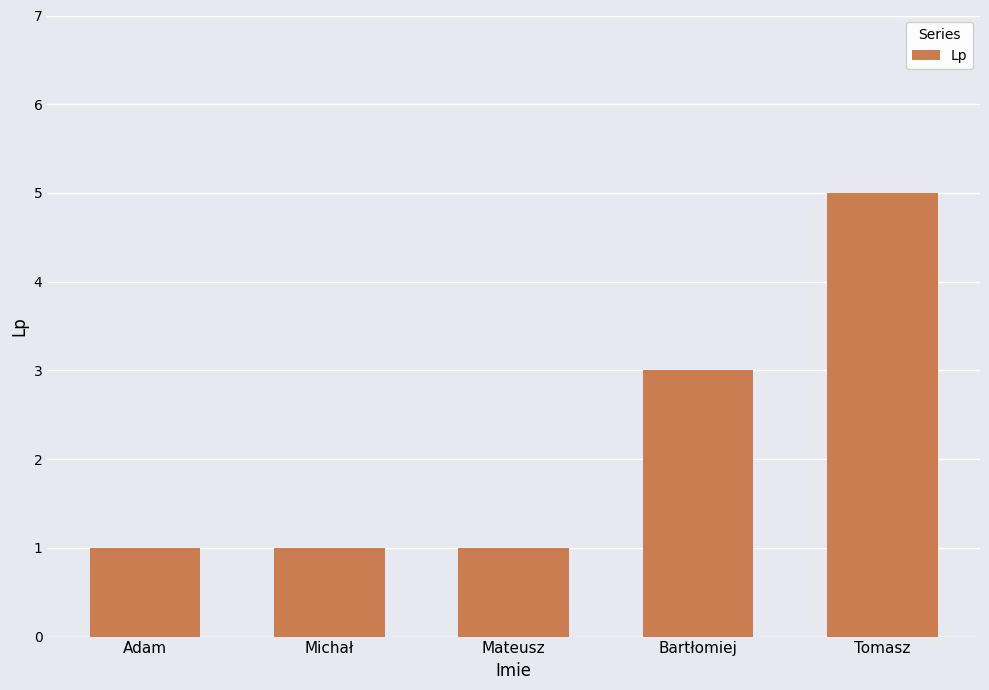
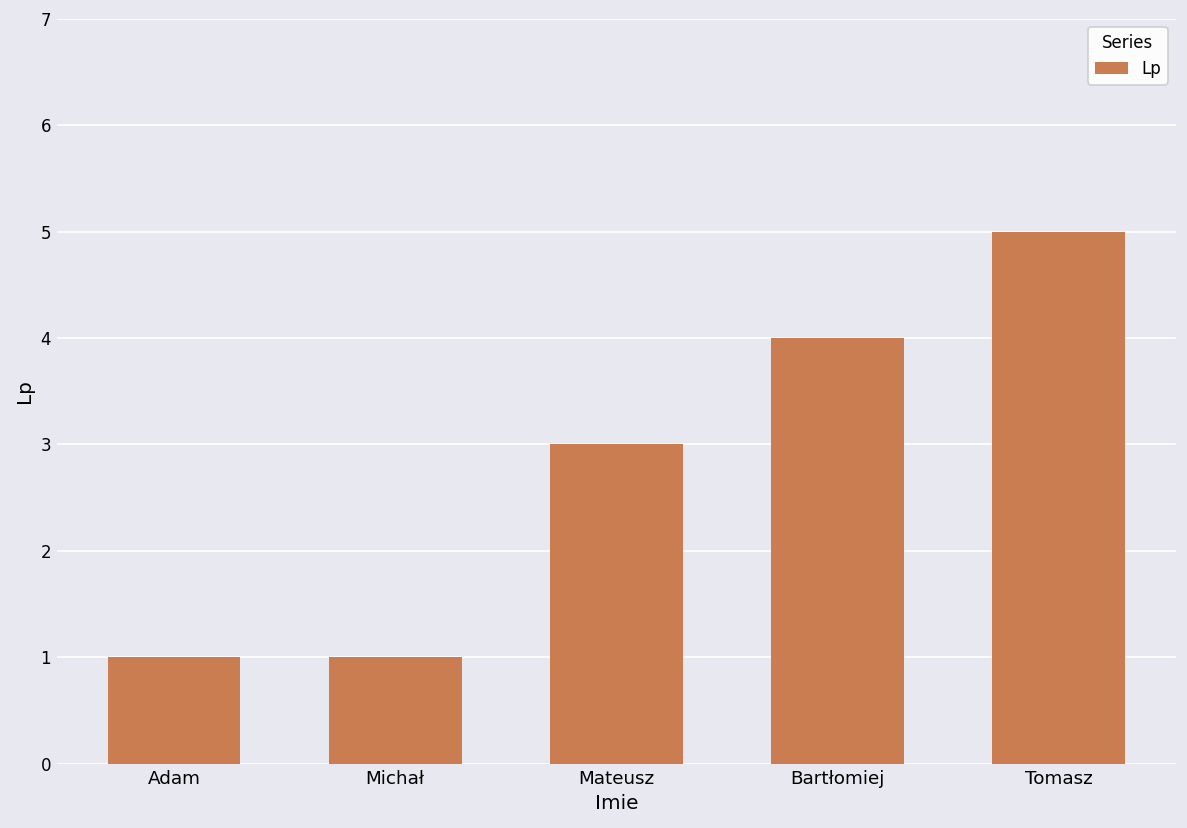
  {
    "Adam": 1,
    "Michał": 1,
-   "Mateusz": 1,
-   "Bartłomiej": 3,
+   "Mateusz": 3,
+   "Bartłomiej": 4,
    "Tomasz": 5
  }
